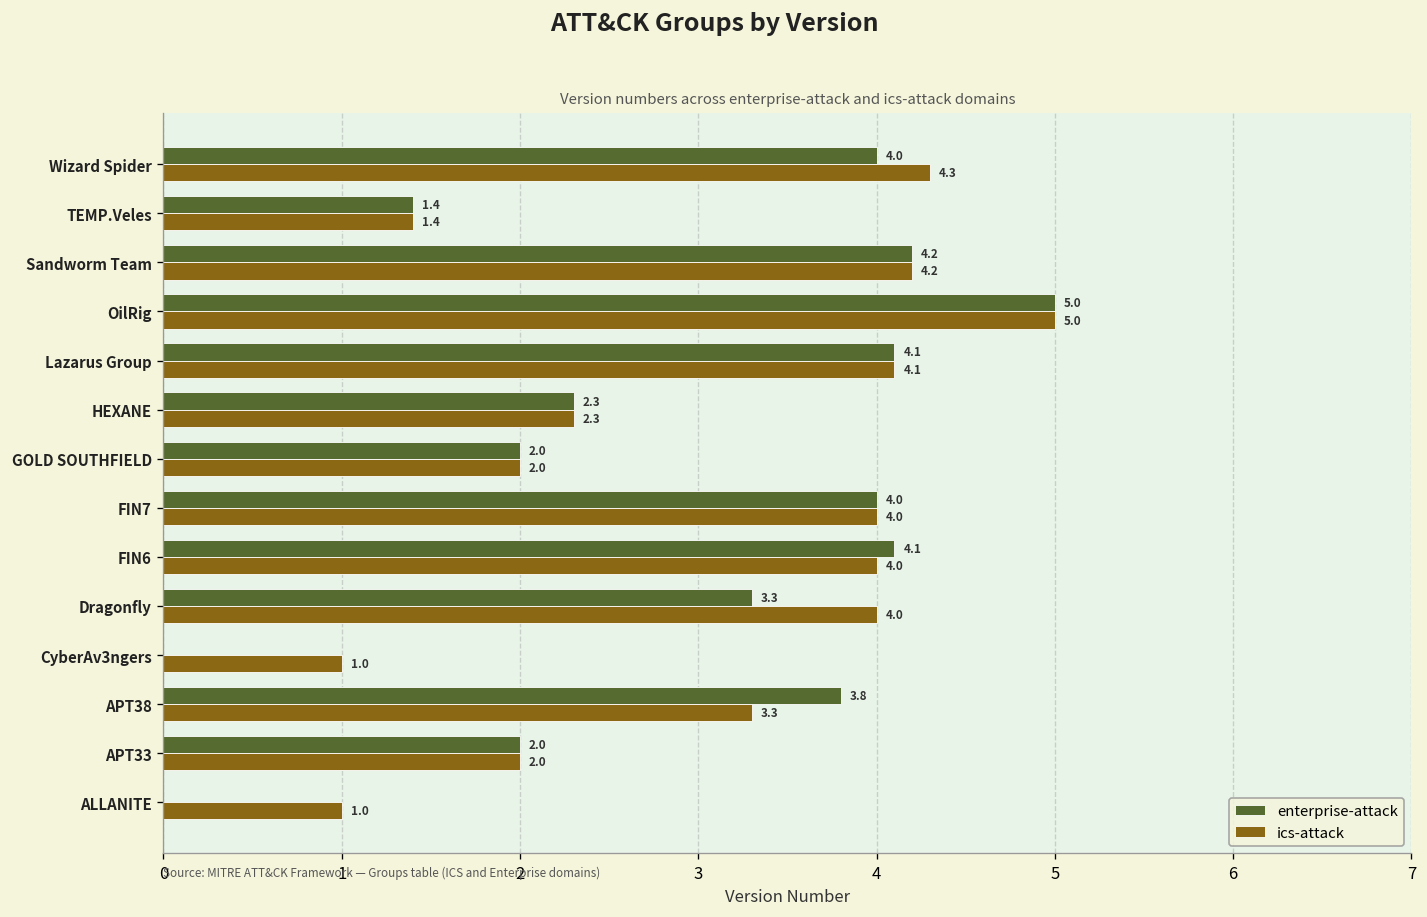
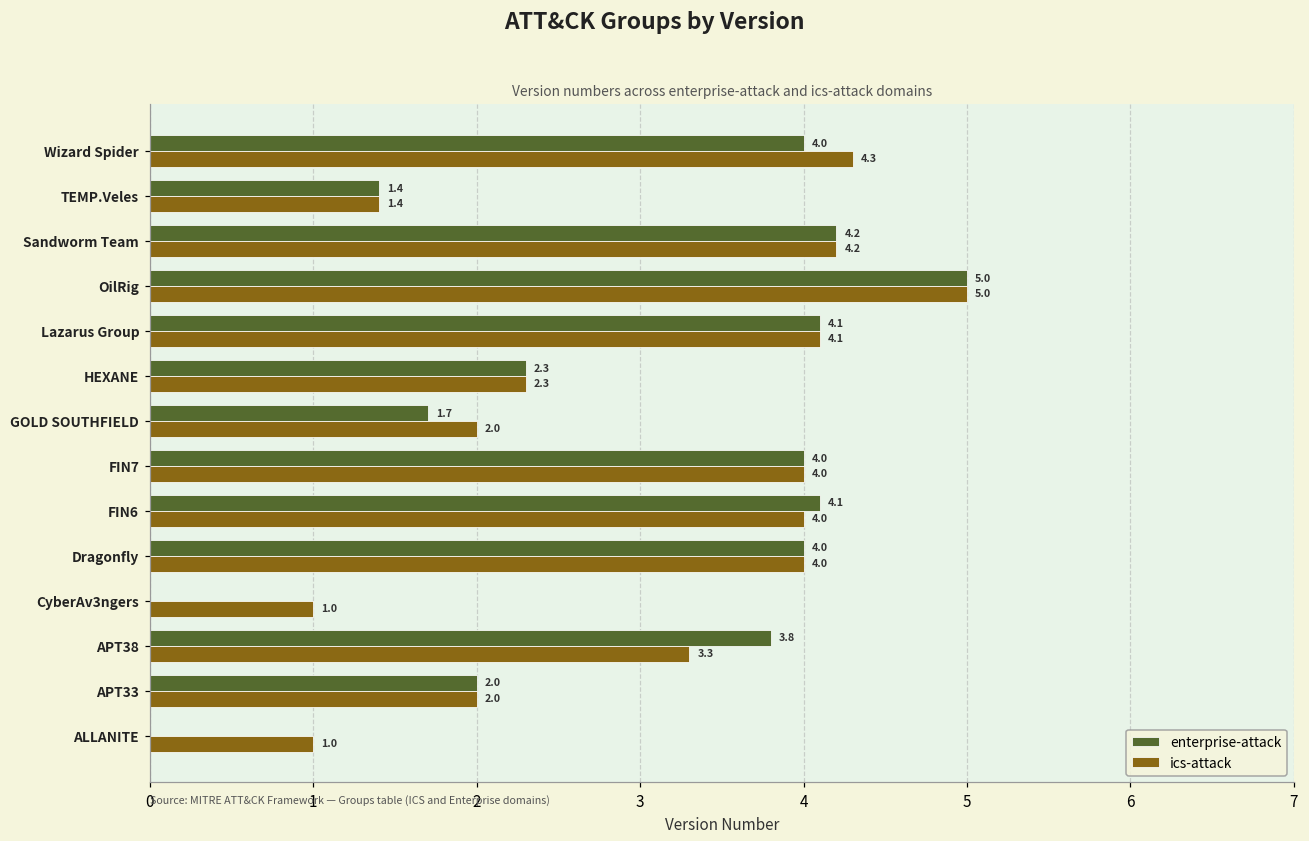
  {
    "enterprise-attack": {
      "Wizard Spider": 4.0,
      "TEMP.Veles": 1.4,
      "Sandworm Team": 4.2,
      "OilRig": 5.0,
      "Lazarus Group": 4.1,
      "HEXANE": 2.3,
-     "GOLD SOUTHFIELD": 2.0,
+     "GOLD SOUTHFIELD": 1.7,
      "FIN7": 4.0,
      "FIN6": 4.1,
-     "Dragonfly": 3.3,
+     "Dragonfly": 4.0,
      "APT38": 3.8,
      "APT33": 2.0
    },
    "ics-attack": {
      "Wizard Spider": 4.3,
      "TEMP.Veles": 1.4,
      "Sandworm Team": 4.2,
      "OilRig": 5.0,
      "Lazarus Group": 4.1,
      "HEXANE": 2.3,
      "GOLD SOUTHFIELD": 2.0,
      "FIN7": 4.0,
      "FIN6": 4.0,
      "Dragonfly": 4.0,
      "CyberAv3ngers": 1.0,
      "APT38": 3.3,
      "APT33": 2.0,
      "ALLANITE": 1.0
    }
  }
